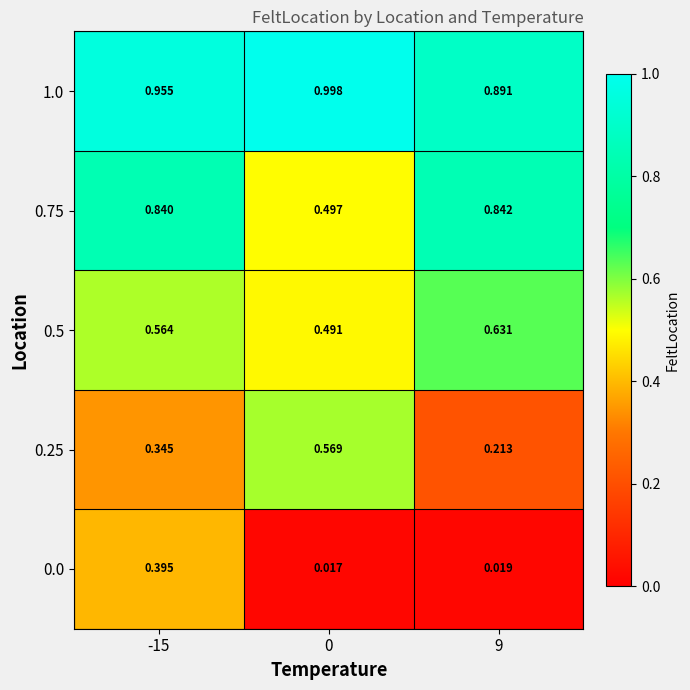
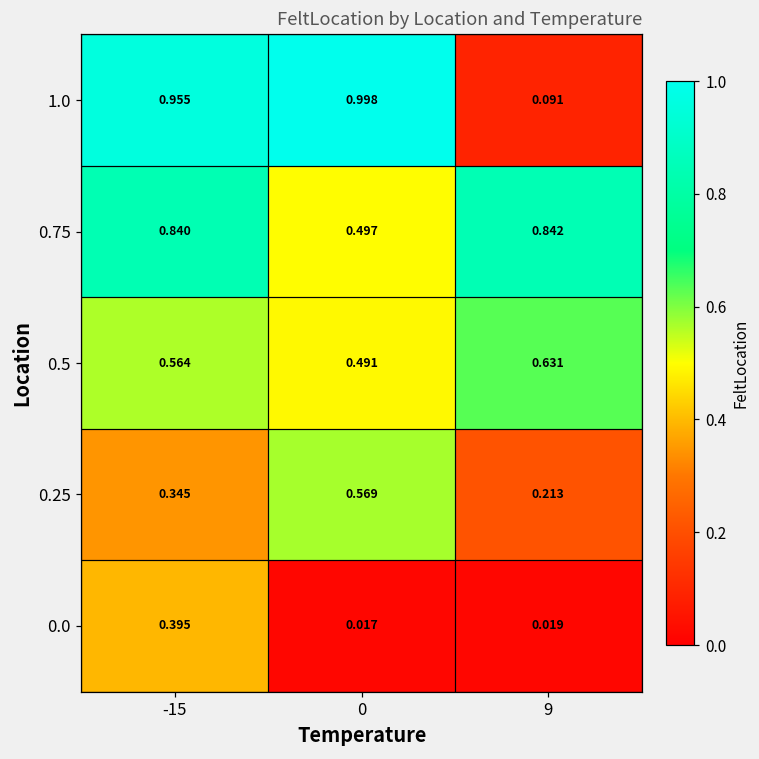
  {
    "1.0": {
      "-15": 0.955,
      "0": 0.998,
-     "9": 0.891
+     "9": 0.091
    },
    "0.75": {
      "-15": 0.840,
      "0": 0.497,
      "9": 0.842
    },
    "0.5": {
      "-15": 0.564,
      "0": 0.491,
      "9": 0.631
    },
    "0.25": {
      "-15": 0.345,
      "0": 0.569,
      "9": 0.213
    },
    "0.0": {
      "-15": 0.395,
      "0": 0.017,
      "9": 0.019
    }
  }
